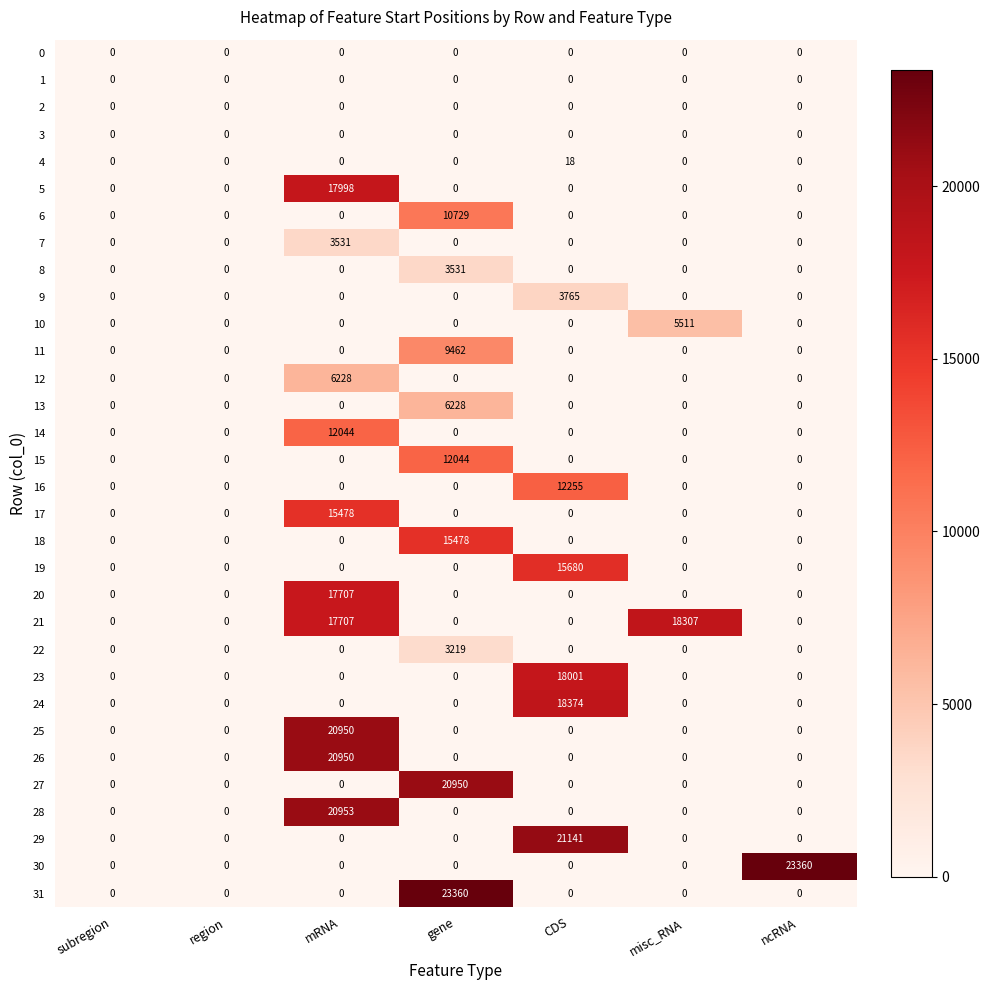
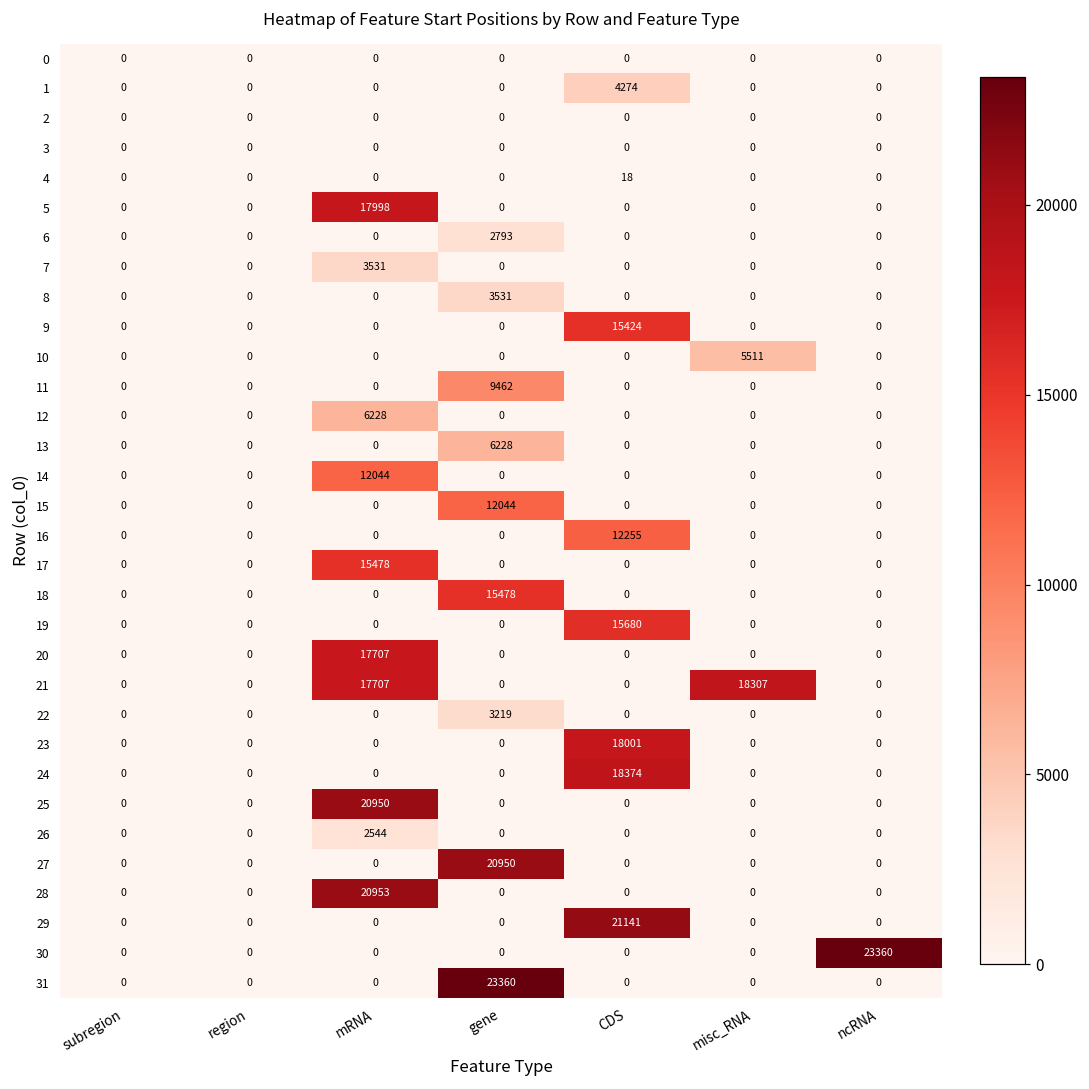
  {
    "1": {
      "subregion": 0,
      "region": 0,
      "mRNA": 0,
      "gene": 0,
-     "CDS": 0,
+     "CDS": 4274,
      "misc_RNA": 0,
      "ncRNA": 0
    },
    "6": {
      "subregion": 0,
      "region": 0,
      "mRNA": 0,
-     "gene": 10729,
+     "gene": 2793,
      "CDS": 0,
      "misc_RNA": 0,
      "ncRNA": 0
    },
    "9": {
      "subregion": 0,
      "region": 0,
      "mRNA": 0,
      "gene": 0,
-     "CDS": 3765,
+     "CDS": 15424,
      "misc_RNA": 0,
      "ncRNA": 0
    },
    "26": {
      "subregion": 0,
      "region": 0,
-     "mRNA": 20950,
+     "mRNA": 2544,
      "gene": 0,
      "CDS": 0,
      "misc_RNA": 0,
      "ncRNA": 0
    }
  }
